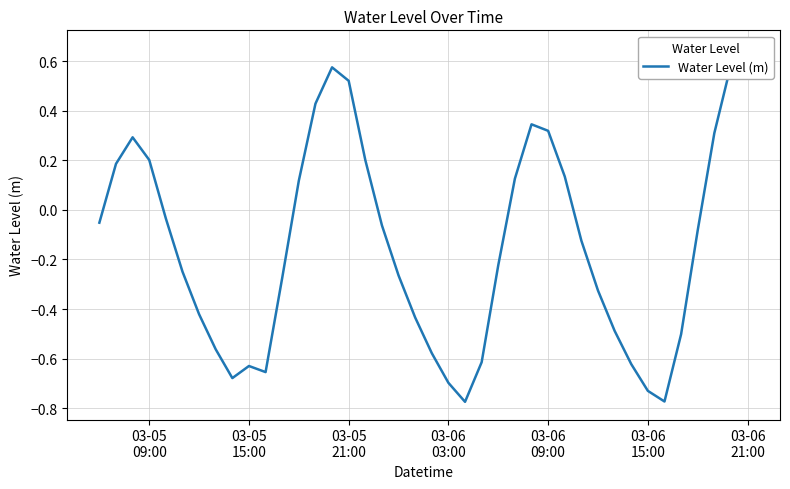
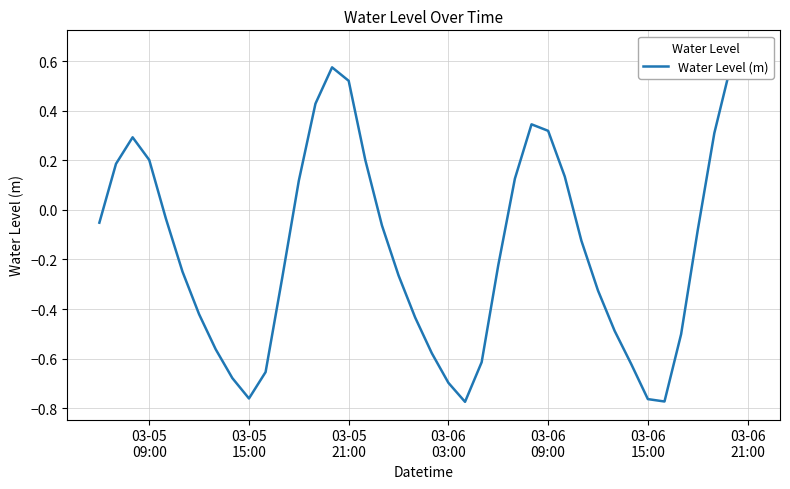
  {
    "03-05 09:00": 0.20,
-   "03-05 15:00": -0.63,
+   "03-05 15:00": -0.76,
    "03-05 21:00": 0.52,
    "03-06 03:00": -0.70,
    "03-06 09:00": 0.32,
-   "03-06 15:00": -0.73
+   "03-06 15:00": -0.76
  }
